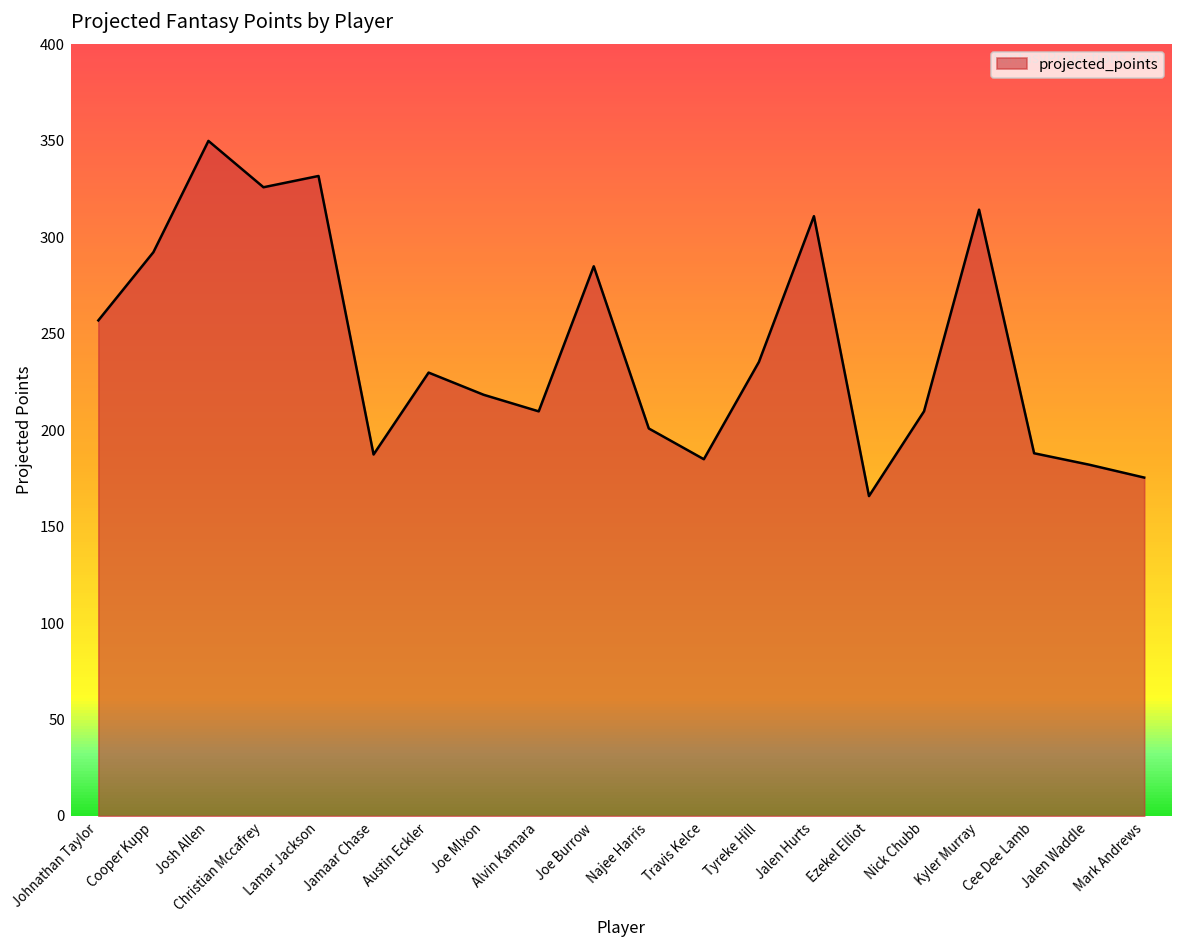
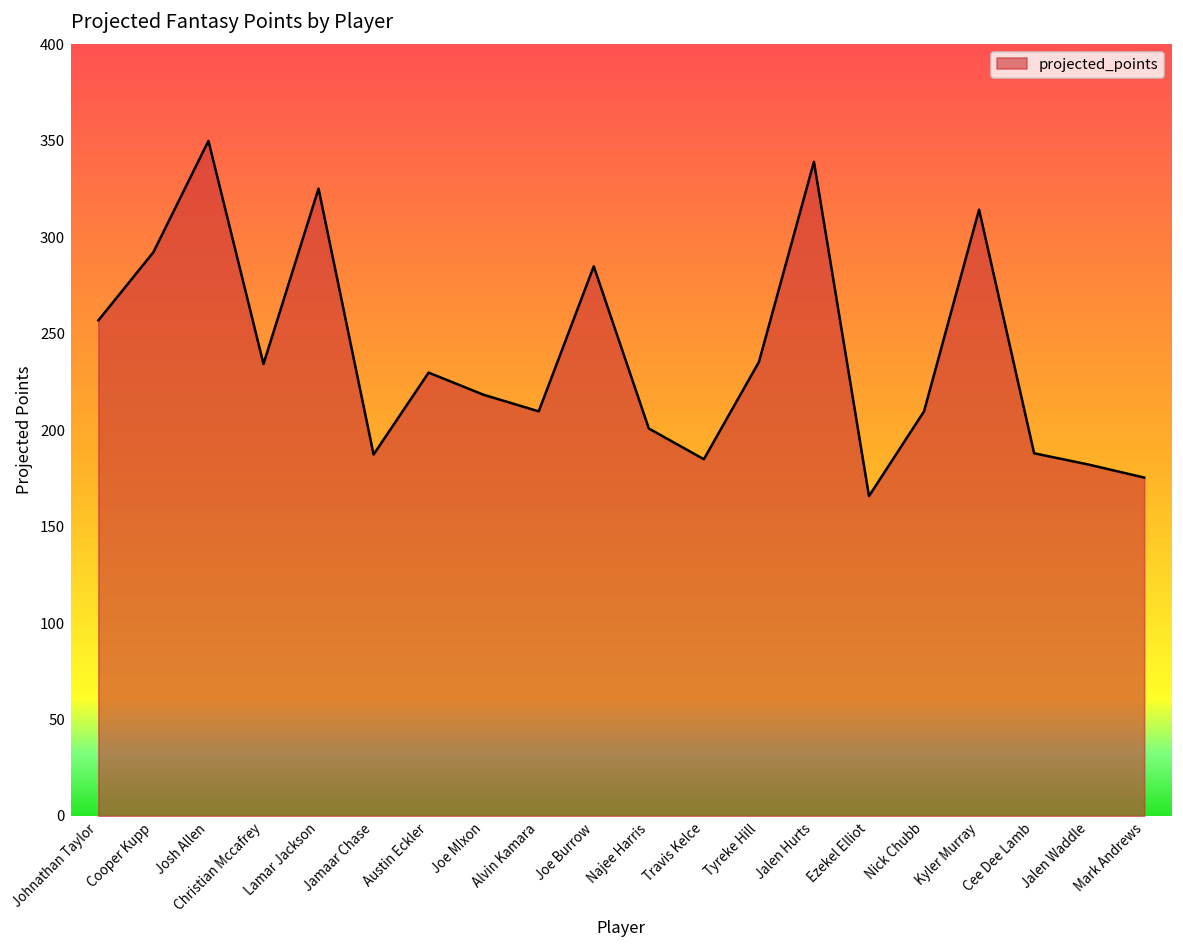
  {
    "Johnathan Taylor": 257,
    "Cooper Kupp": 292,
    "Josh Allen": 350,
-   "Christian Mccafrey": 326,
-   "Lamar Jackson": 332,
+   "Christian Mccafrey": 234,
+   "Lamar Jackson": 325,
    "Jamaar Chase": 187,
    "Austin Eckler": 230,
    "Joe MIxon": 218,
    "Alvin Kamara": 210,
    "Joe Burrow": 285,
    "Najee Harris": 201,
    "Travis Kelce": 185,
    "Tyreke Hill": 235,
-   "Jalen Hurts": 311,
+   "Jalen Hurts": 339,
    "Ezekel Elliot": 166,
    "Nick Chubb": 210,
    "Kyler Murray": 314,
    "Cee Dee Lamb": 188,
    "Jalen Waddle": 182,
    "Mark Andrews": 175
  }
